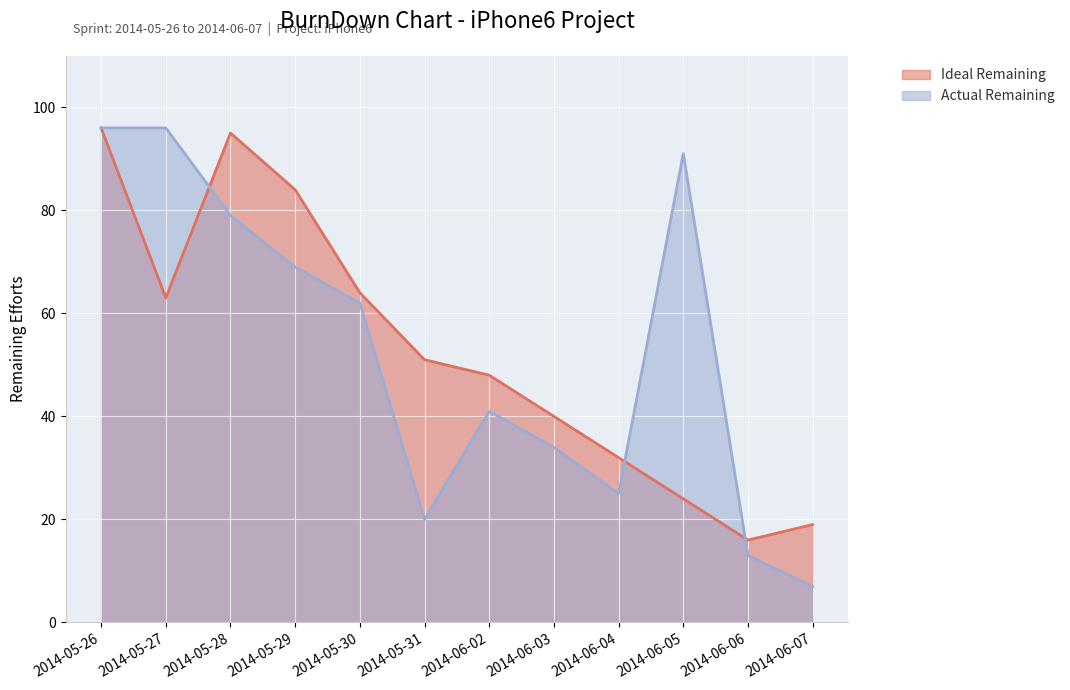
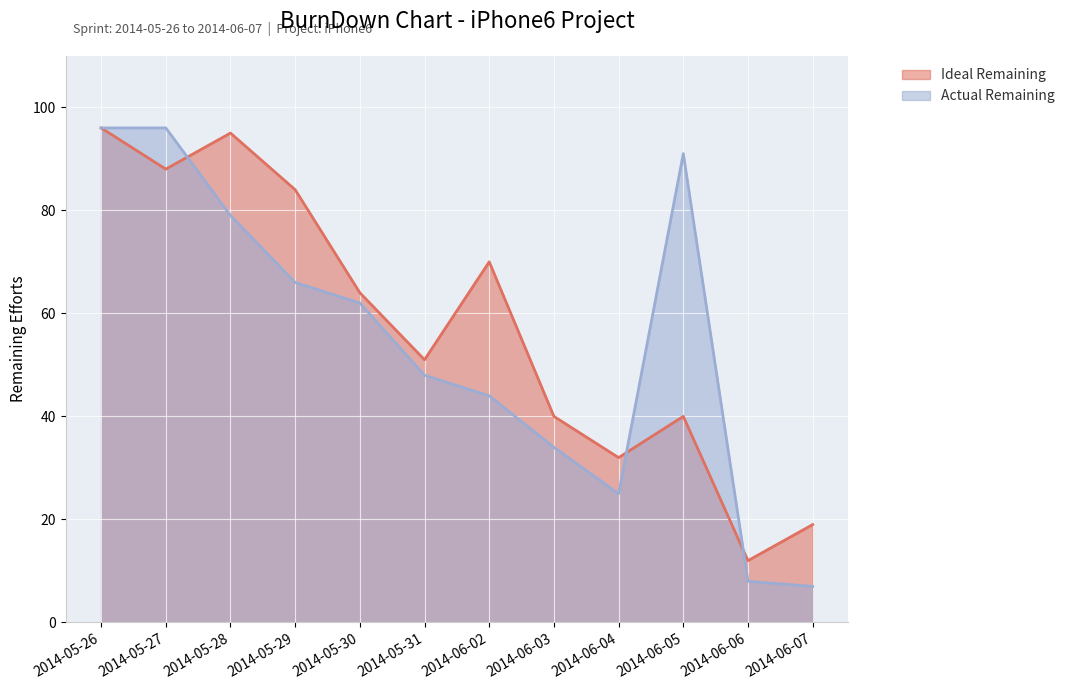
  {
    "Ideal Remaining": {
-     "2014-05-27": 63,
+     "2014-05-27": 88,
      "2014-05-28": 95,
      "2014-05-29": 84,
      "2014-05-30": 64,
      "2014-05-31": 51,
-     "2014-06-02": 48,
+     "2014-06-02": 70,
      "2014-06-03": 40,
      "2014-06-04": 32,
-     "2014-06-05": 24,
-     "2014-06-06": 16,
+     "2014-06-05": 40,
+     "2014-06-06": 12,
      "2014-06-07": 19
    },
    "Actual Remaining": {
      "2014-05-27": 96,
      "2014-05-28": 79,
-     "2014-05-29": 69,
+     "2014-05-29": 66,
      "2014-05-30": 62,
-     "2014-05-31": 20,
-     "2014-06-02": 41,
+     "2014-05-31": 48,
+     "2014-06-02": 44,
      "2014-06-03": 34,
      "2014-06-04": 25,
      "2014-06-05": 91,
-     "2014-06-06": 13,
+     "2014-06-06": 8,
      "2014-06-07": 7
    }
  }
